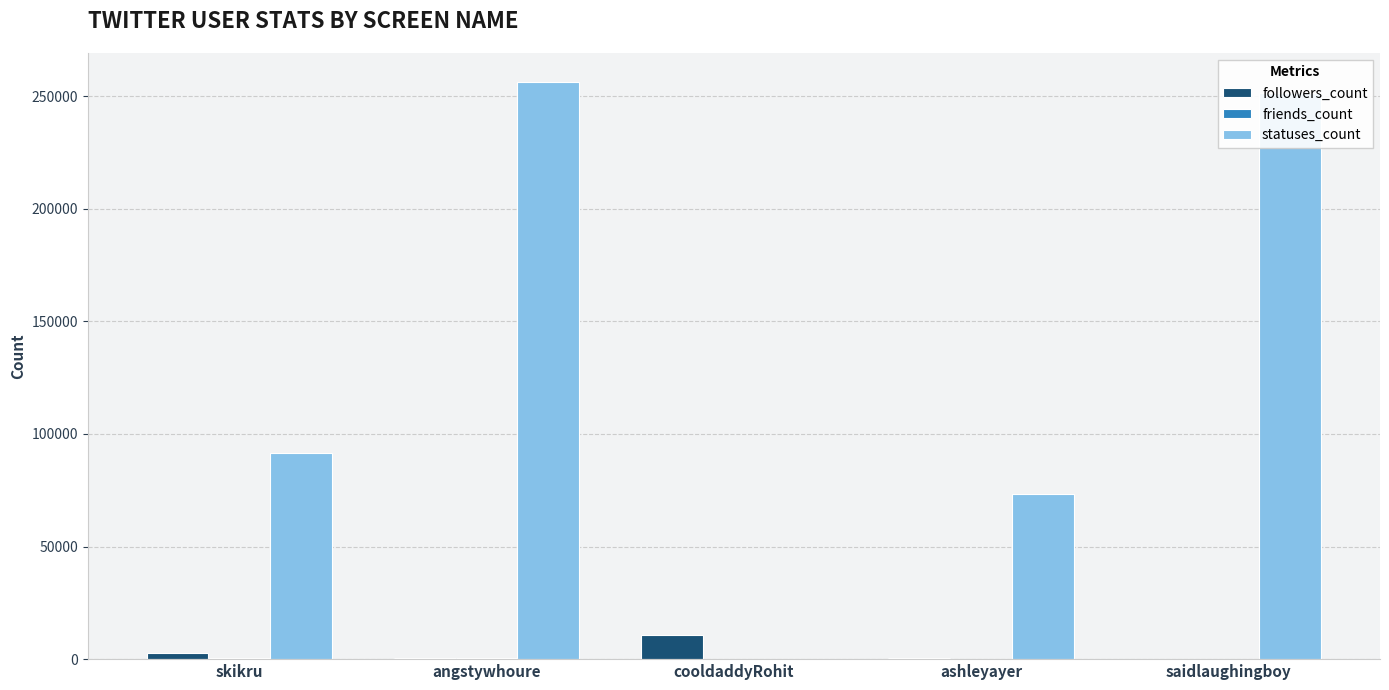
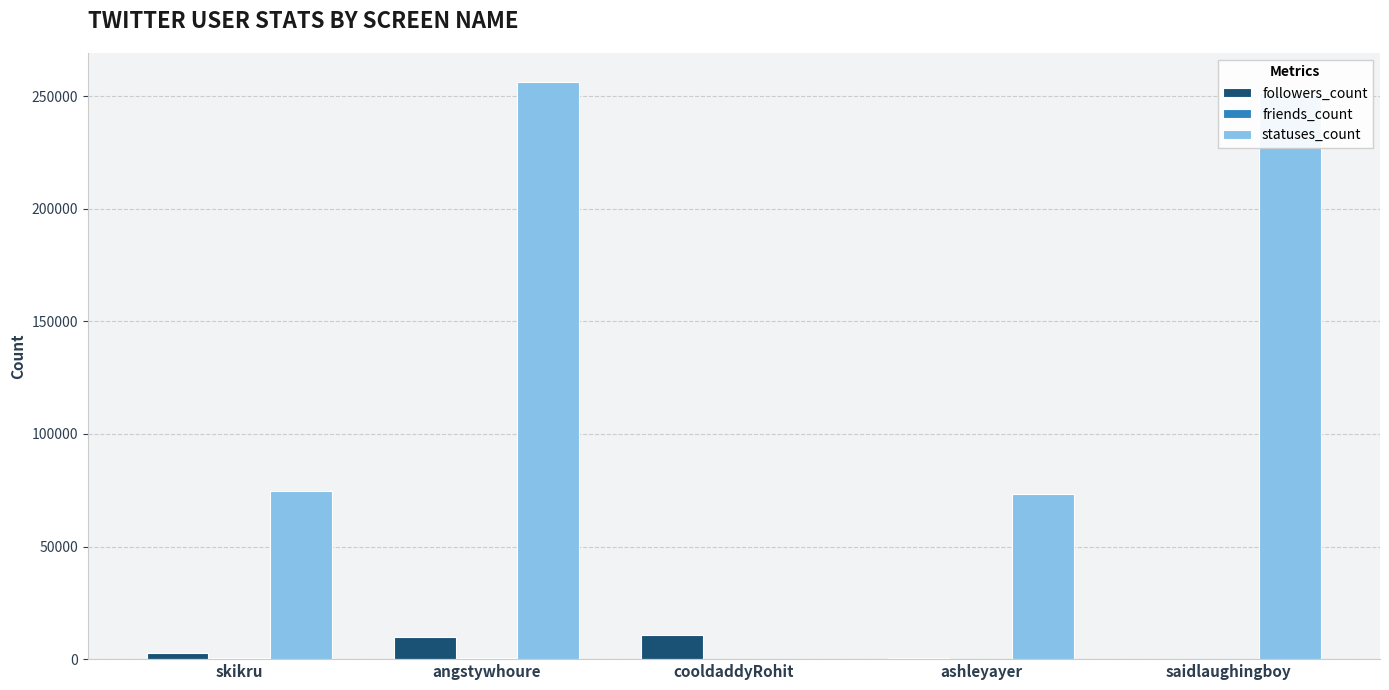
  {
    "followers_count": {
      "skikru": 3000,
-     "angstywhoure": 1000,
+     "angstywhoure": 10000,
      "cooldaddyRohit": 11000
    },
    "statuses_count": {
-     "skikru": 91000,
+     "skikru": 74000,
      "angstywhoure": 256000,
      "ashleyayer": 73000
    }
  }
